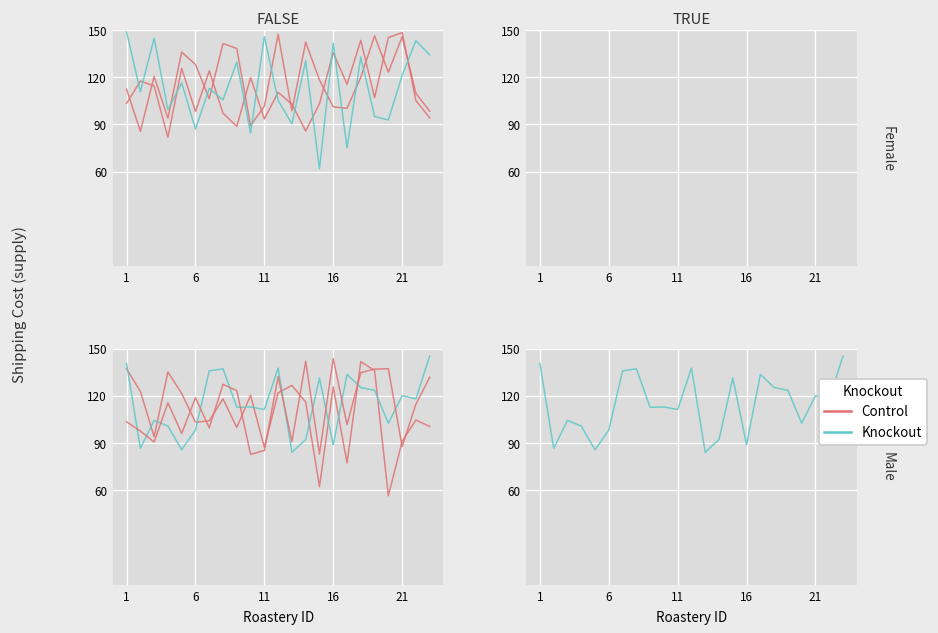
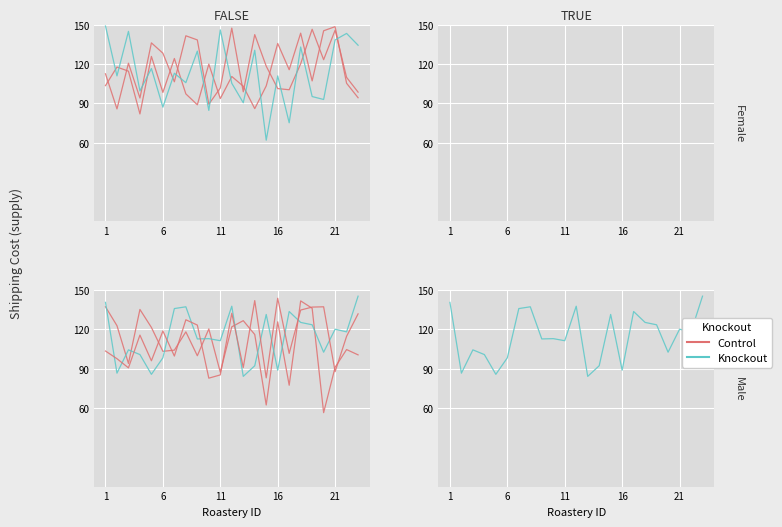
  {
    "FALSE": {
      "Knockout": {
        "1": 149,
        "6": 87,
        "11": 146,
-       "16": 142,
-       "21": 121
+       "16": 111,
+       "21": 138
      }
    }
  }
